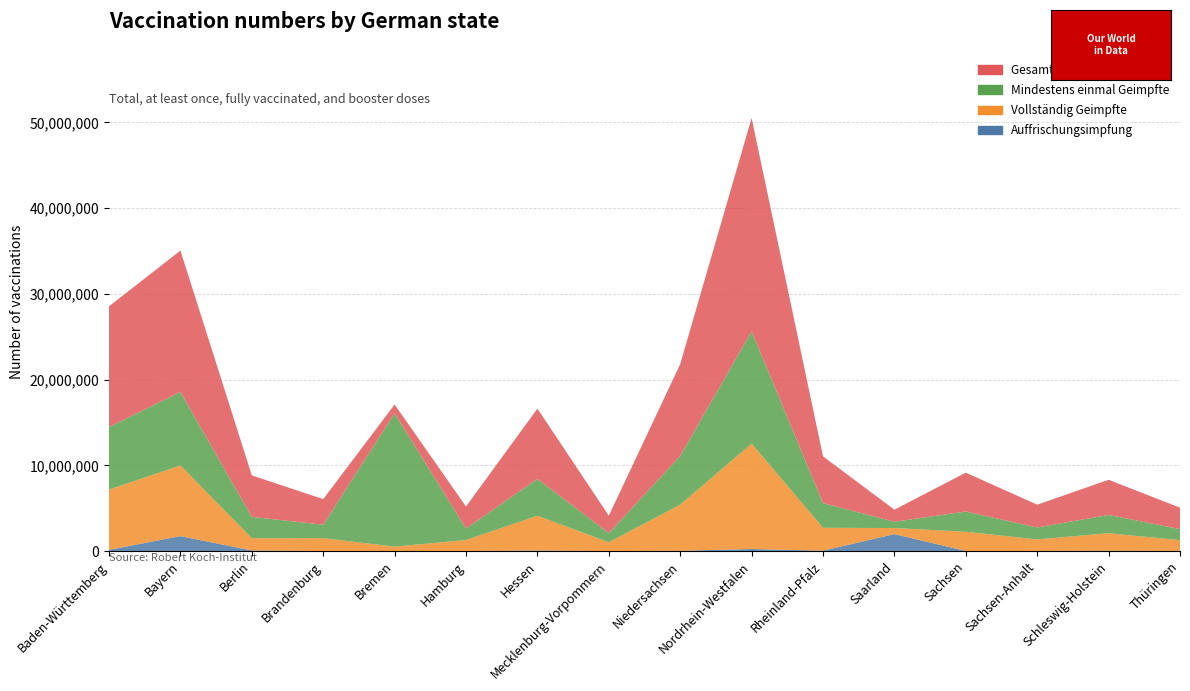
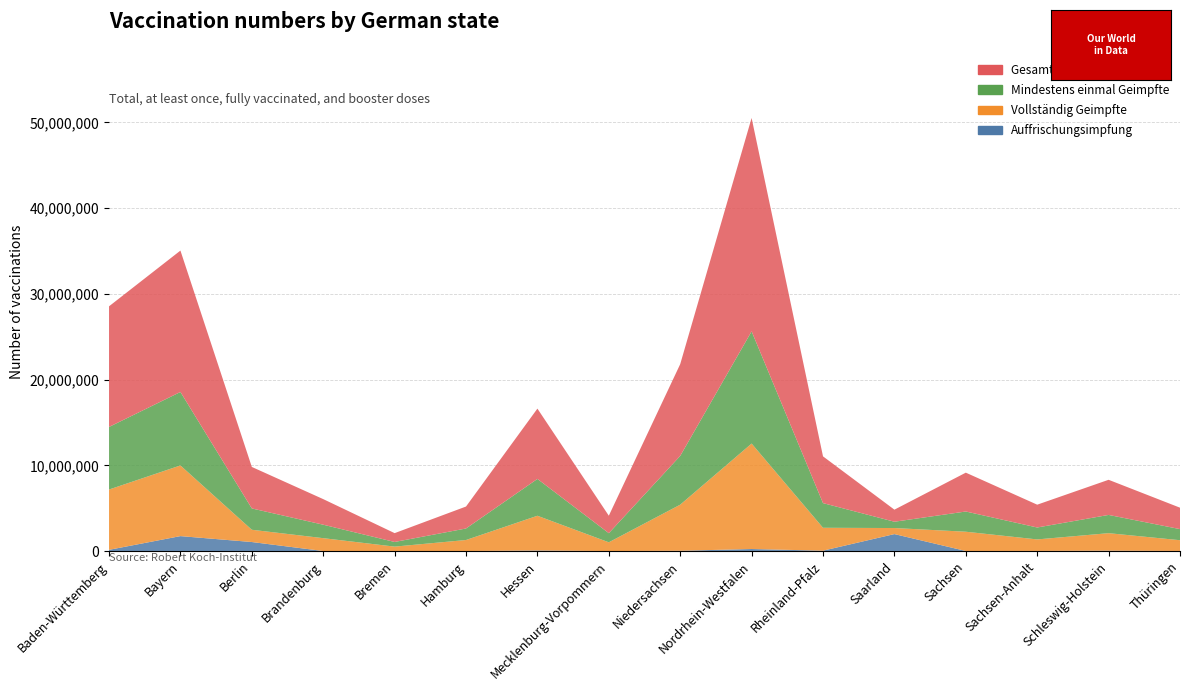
  {
    "Auffrischungsimpfung": {
      "Bayern": "2,000,000",
-     "Berlin": "0",
+     "Berlin": "1,000,000",
      "Saarland": "2,000,000"
    },
    "Vollständig Geimpfte": {
      "Baden-Württemberg": "7,000,000",
      "Bayern": "8,000,000",
      "Berlin": "1,000,000",
      "Brandenburg": "1,000,000",
      "Bremen": "1,000,000",
      "Hamburg": "1,000,000",
      "Hessen": "4,000,000",
      "Mecklenburg-Vorpommern": "1,000,000",
      "Niedersachsen": "5,000,000",
      "Nordrhein-Westfalen": "12,000,000",
      "Rheinland-Pfalz": "3,000,000",
      "Saarland": "1,000,000",
      "Sachsen": "2,000,000",
      "Sachsen-Anhalt": "1,000,000",
      "Schleswig-Holstein": "2,000,000",
      "Thüringen": "1,000,000"
    },
    "Mindestens einmal Geimpfte": {
      "Baden-Württemberg": "7,000,000",
      "Bayern": "9,000,000",
      "Berlin": "2,000,000",
      "Brandenburg": "2,000,000",
-     "Bremen": "16,000,000",
+     "Bremen": "1,000,000",
      "Hamburg": "1,000,000",
      "Hessen": "4,000,000",
      "Mecklenburg-Vorpommern": "1,000,000",
      "Niedersachsen": "6,000,000",
      "Nordrhein-Westfalen": "13,000,000",
      "Rheinland-Pfalz": "3,000,000",
      "Saarland": "1,000,000",
      "Sachsen": "2,000,000",
      "Sachsen-Anhalt": "1,000,000",
      "Schleswig-Holstein": "2,000,000",
      "Thüringen": "1,000,000"
    },
    "Gesamtzahl Impfungen": {
      "Baden-Württemberg": "14,000,000",
      "Bayern": "16,000,000",
      "Berlin": "5,000,000",
      "Brandenburg": "3,000,000",
      "Bremen": "1,000,000",
      "Hamburg": "3,000,000",
      "Hessen": "8,000,000",
      "Mecklenburg-Vorpommern": "2,000,000",
      "Niedersachsen": "11,000,000",
      "Nordrhein-Westfalen": "25,000,000",
      "Rheinland-Pfalz": "5,000,000",
      "Saarland": "1,000,000",
      "Sachsen": "5,000,000",
      "Sachsen-Anhalt": "3,000,000",
      "Schleswig-Holstein": "4,000,000",
      "Thüringen": "2,000,000"
    }
  }
